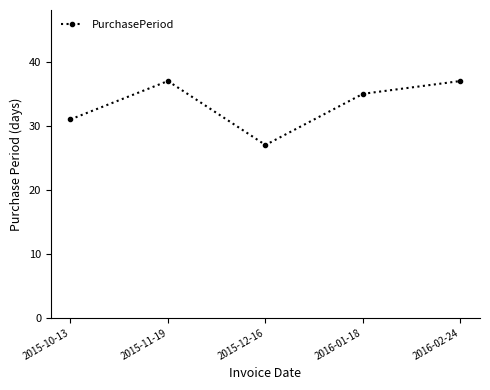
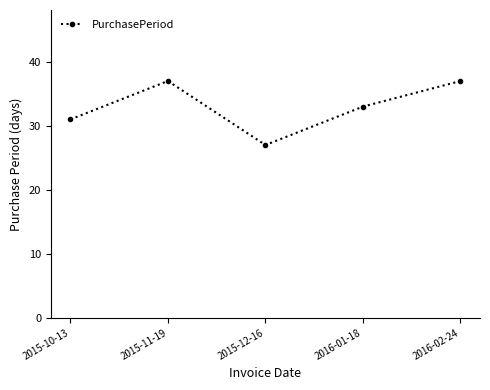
  {
    "2015-10-13": 31,
    "2015-11-19": 37,
    "2015-12-16": 27,
-   "2016-01-18": 35,
+   "2016-01-18": 33,
    "2016-02-24": 37
  }
